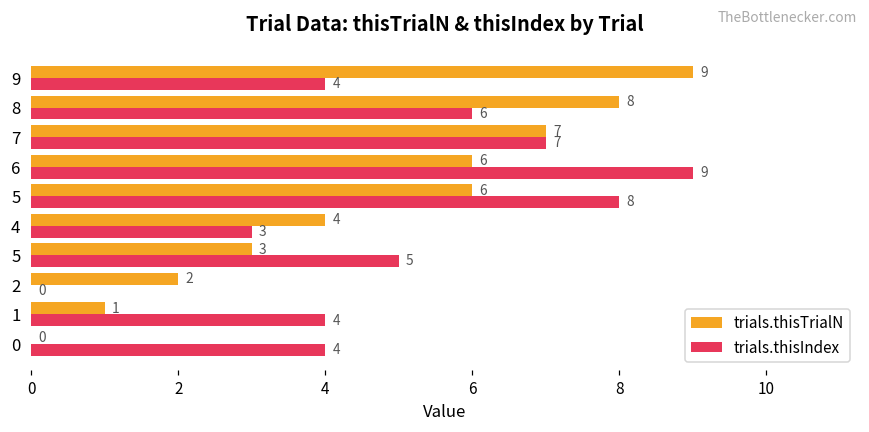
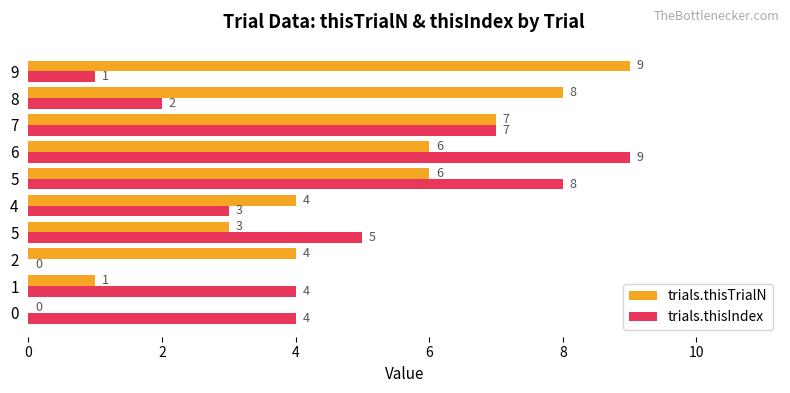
  {
    "trials.thisTrialN": {
      "9": 9,
      "8": 8,
      "6": 6,
      "4": 4,
-     "2": 2,
+     "2": 4,
      "1": 1,
      "0": 0
    },
    "trials.thisIndex": {
-     "9": 4,
-     "8": 6,
+     "9": 1,
+     "8": 2,
      "6": 9,
      "4": 3,
      "2": 0,
      "1": 4,
      "0": 4
    }
  }
